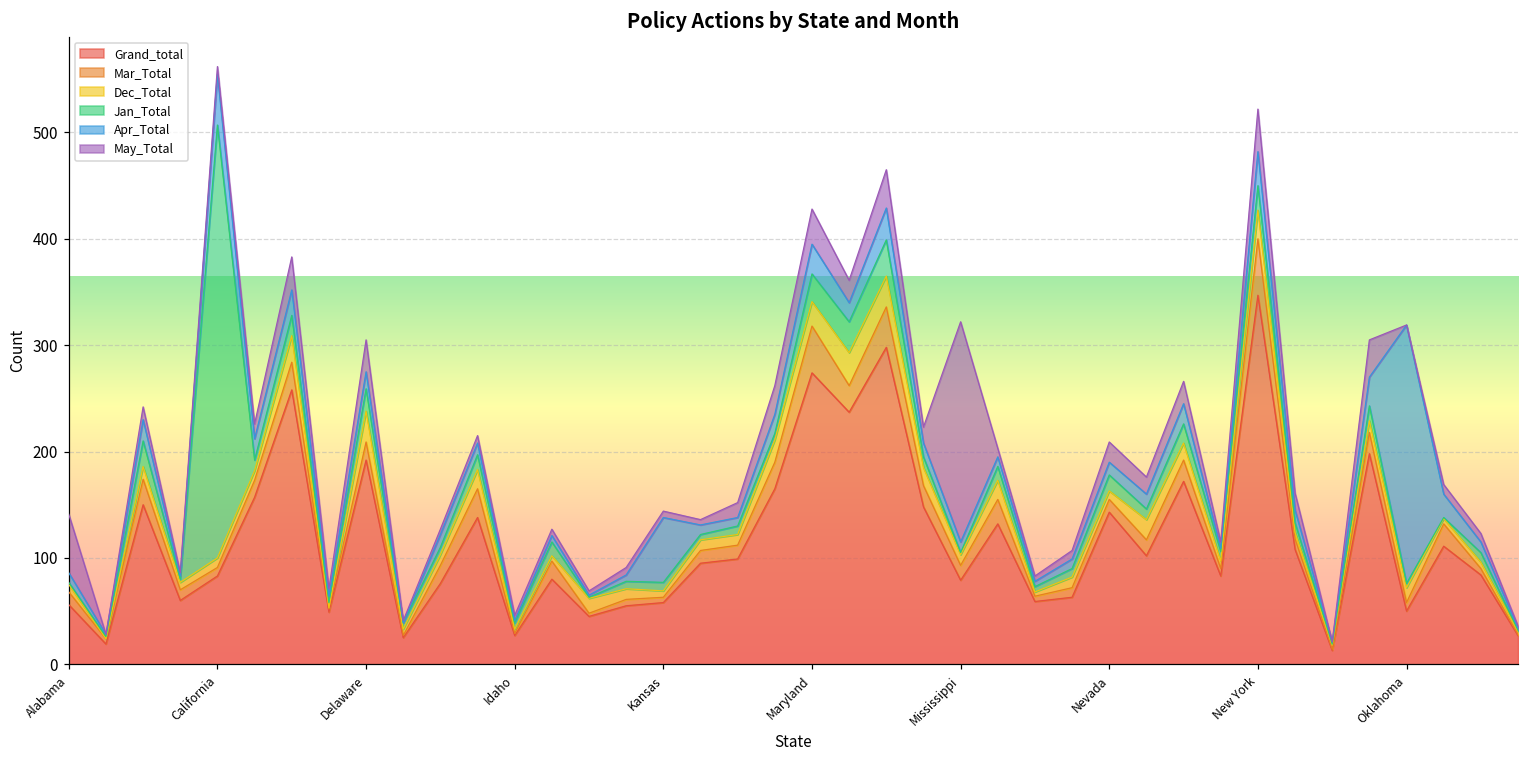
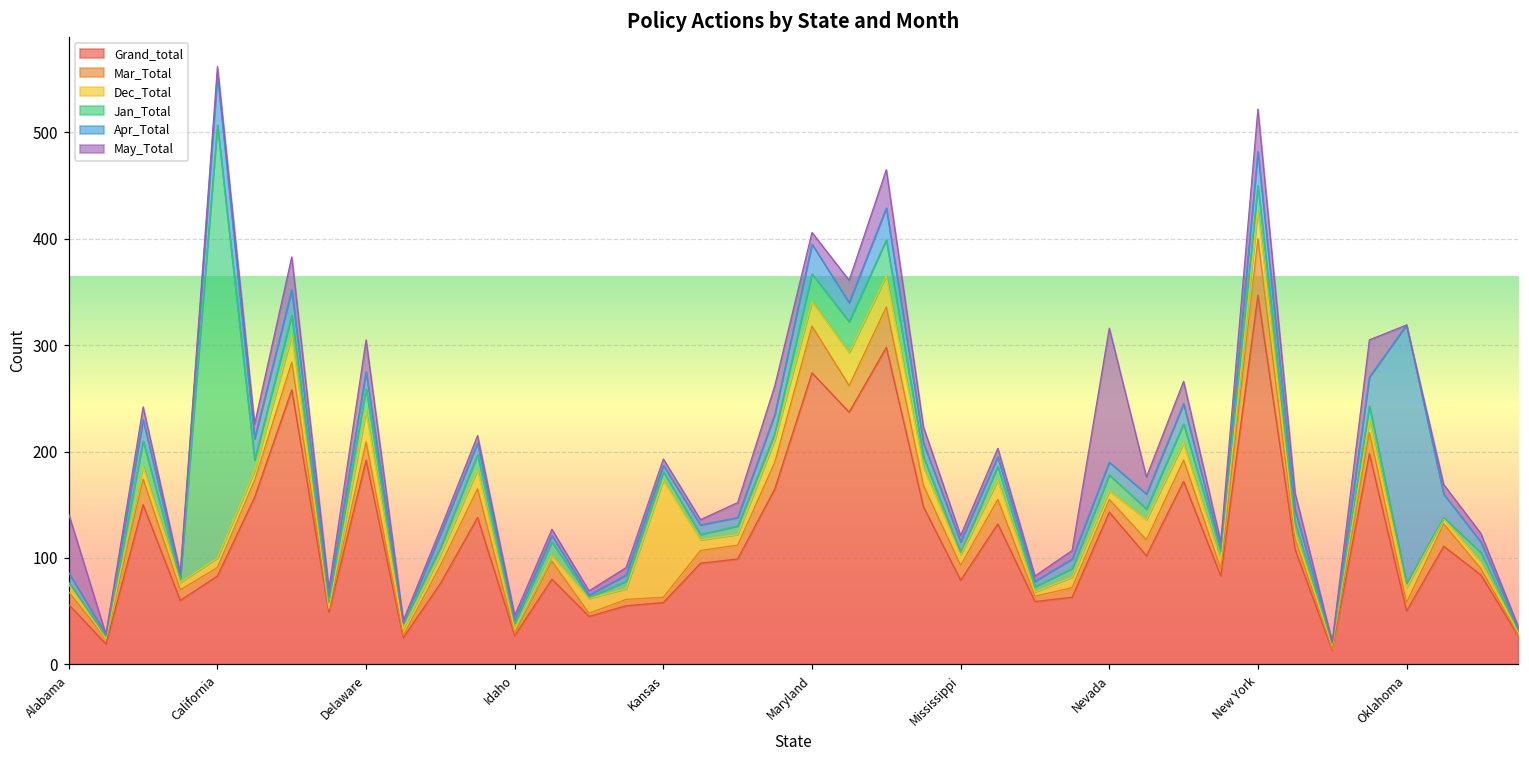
  {
    "Dec_Total": {
      "California": 10,
      "Delaware": 30,
      "Idaho": 0,
-     "Kansas": 10,
+     "Kansas": 110,
      "Maryland": 20,
      "Nevada": 10,
      "New York": 30,
      "Oklahoma": 10
    },
    "Jan_Total": {
      "California": 410,
      "Delaware": 20,
      "Kansas": 10,
      "Maryland": 30,
      "Nevada": 20,
      "New York": 20,
      "Oklahoma": 0
    },
    "Apr_Total": {
      "Alabama": 10,
      "California": 50,
      "Delaware": 20,
-     "Kansas": 60,
+     "Kansas": 10,
      "Maryland": 30,
      "Mississippi": 10,
      "Nevada": 10,
      "New York": 30
    },
    "May_Total": {
      "Alabama": 60,
      "California": 10,
      "Delaware": 30,
      "Idaho": 10,
      "Kansas": 10,
-     "Maryland": 30,
-     "Mississippi": 210,
-     "Nevada": 20,
+     "Maryland": 10,
+     "Mississippi": 10,
+     "Nevada": 130,
      "New York": 40
    }
  }
